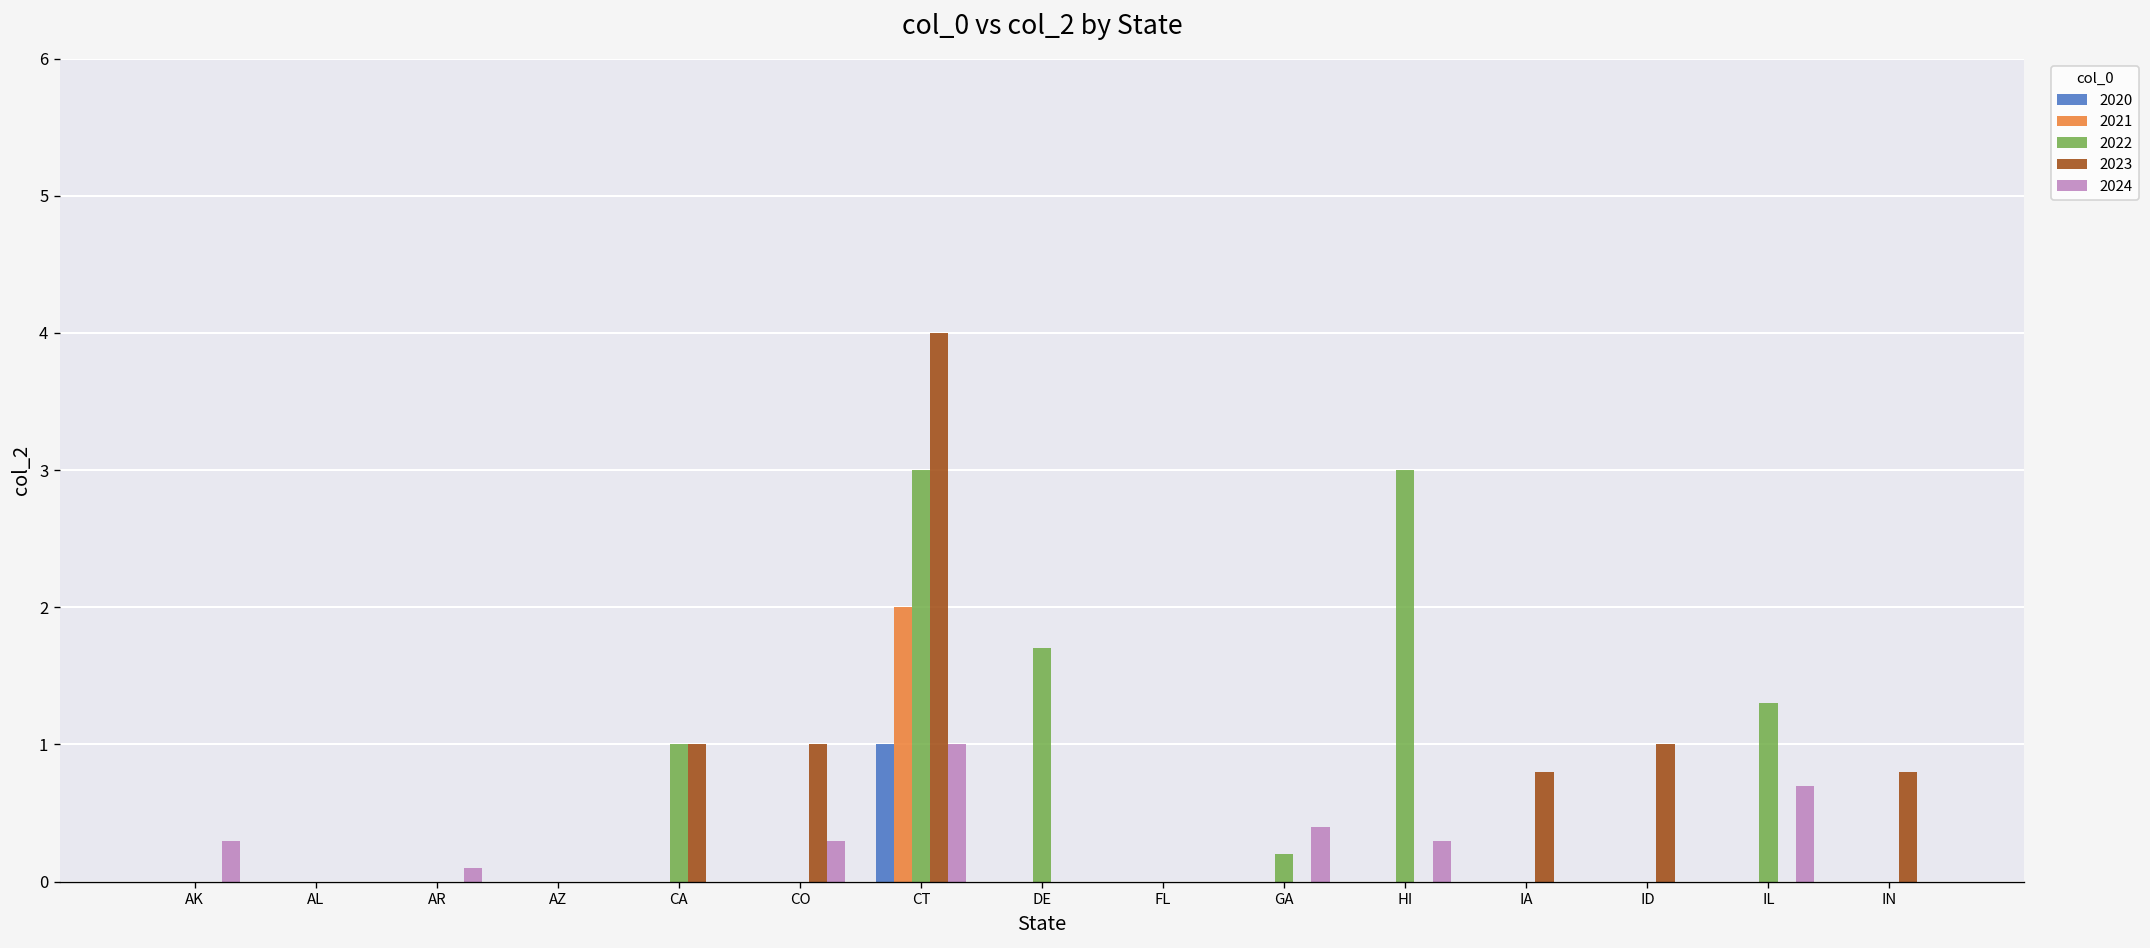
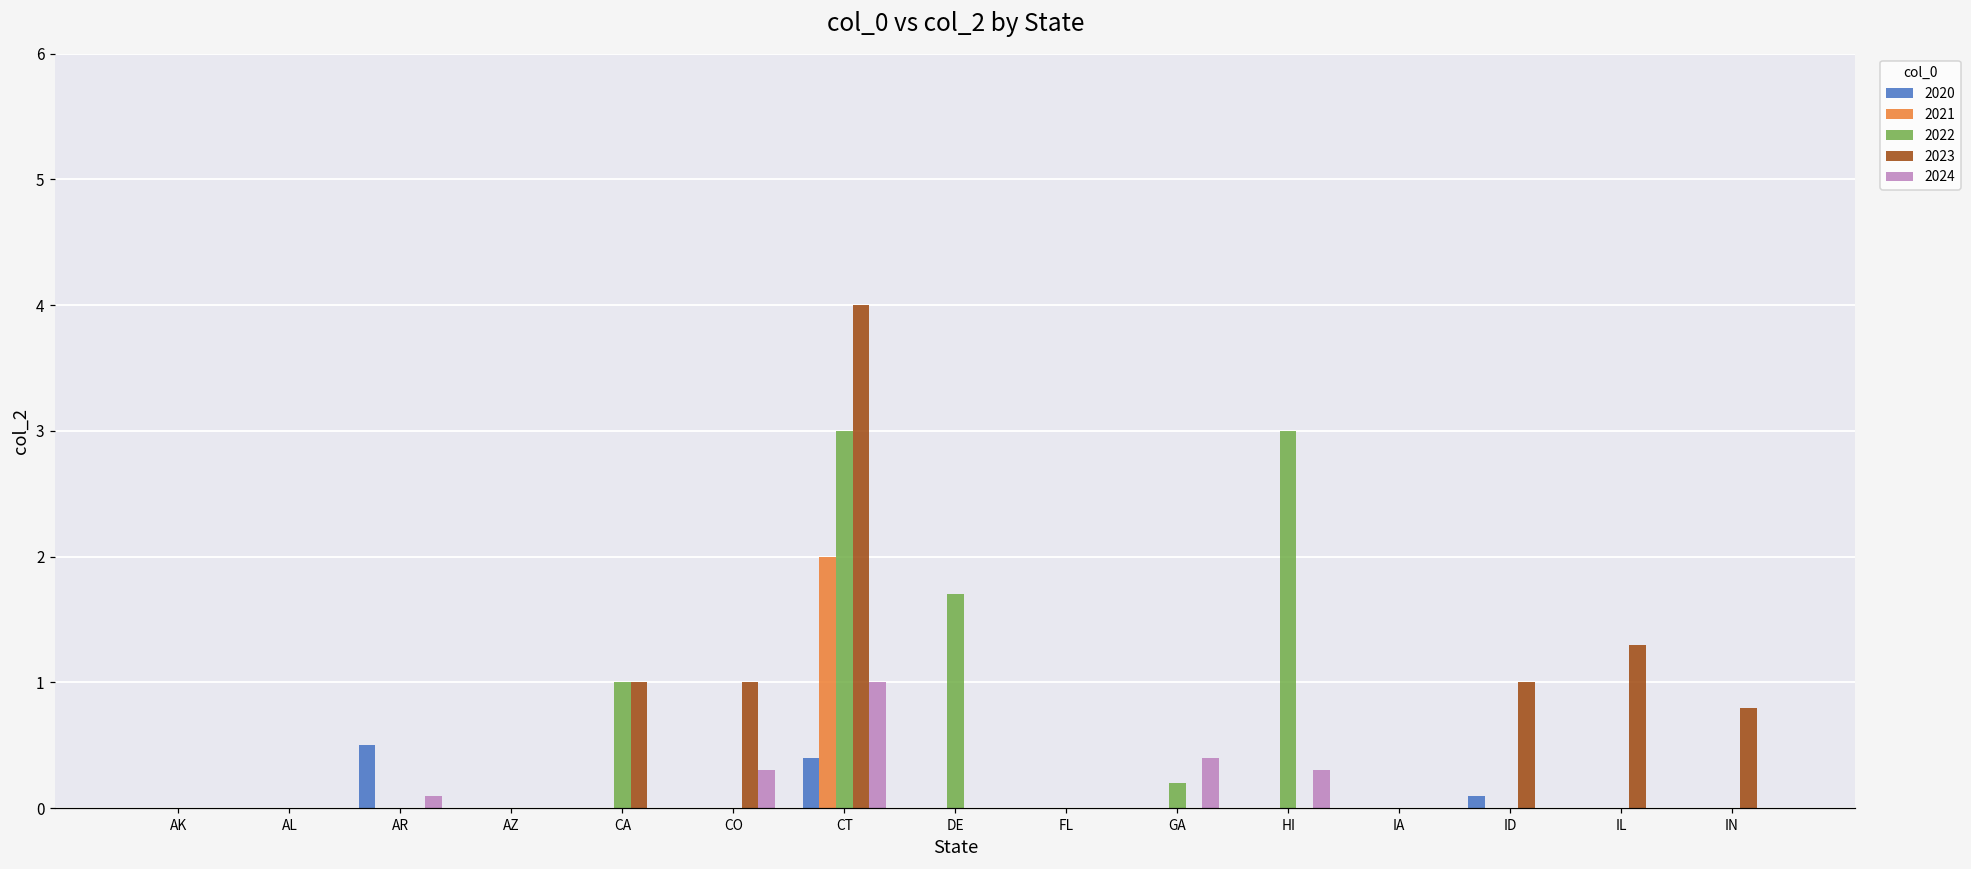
  {
    "2020": {
      "AK": 0.0,
      "AL": 0.0,
-     "AR": 0.0,
+     "AR": 0.5,
      "AZ": 0.0,
      "CA": 0.0,
      "CO": 0.0,
-     "CT": 1.0,
+     "CT": 0.4,
      "DE": 0.0,
      "FL": 0.0,
      "GA": 0.0,
      "HI": 0.0,
      "IA": 0.0,
-     "ID": 0.0,
+     "ID": 0.1,
      "IL": 0.0,
      "IN": 0.0
    },
    "2021": {
      "AK": 0.0,
      "AL": 0.0,
      "AR": 0.0,
      "AZ": 0.0,
      "CA": 0.0,
      "CO": 0.0,
      "CT": 2.0,
      "DE": 0.0,
      "FL": 0.0,
      "GA": 0.0,
      "HI": 0.0,
      "IA": 0.0,
      "ID": 0.0,
      "IL": 0.0,
      "IN": 0.0
    },
    "2022": {
      "AK": 0.0,
      "AL": 0.0,
      "AR": 0.0,
      "AZ": 0.0,
      "CA": 1.0,
      "CO": 0.0,
      "CT": 3.0,
      "DE": 1.7,
      "FL": 0.0,
      "GA": 0.2,
      "HI": 3.0,
      "IA": 0.0,
      "ID": 0.0,
-     "IL": 1.3,
+     "IL": 0.0,
      "IN": 0.0
    },
    "2023": {
      "AK": 0.0,
      "AL": 0.0,
      "AR": 0.0,
      "AZ": 0.0,
      "CA": 1.0,
      "CO": 1.0,
      "CT": 4.0,
      "DE": 0.0,
      "FL": 0.0,
      "GA": 0.0,
      "HI": 0.0,
-     "IA": 0.8,
+     "IA": 0.0,
      "ID": 1.0,
-     "IL": 0.0,
+     "IL": 1.3,
      "IN": 0.8
    },
    "2024": {
-     "AK": 0.3,
+     "AK": 0.0,
      "AL": 0.0,
      "AR": 0.1,
      "AZ": 0.0,
      "CA": 0.0,
      "CO": 0.3,
      "CT": 1.0,
      "DE": 0.0,
      "FL": 0.0,
      "GA": 0.4,
      "HI": 0.3,
      "IA": 0.0,
      "ID": 0.0,
-     "IL": 0.7,
+     "IL": 0.0,
      "IN": 0.0
    }
  }
